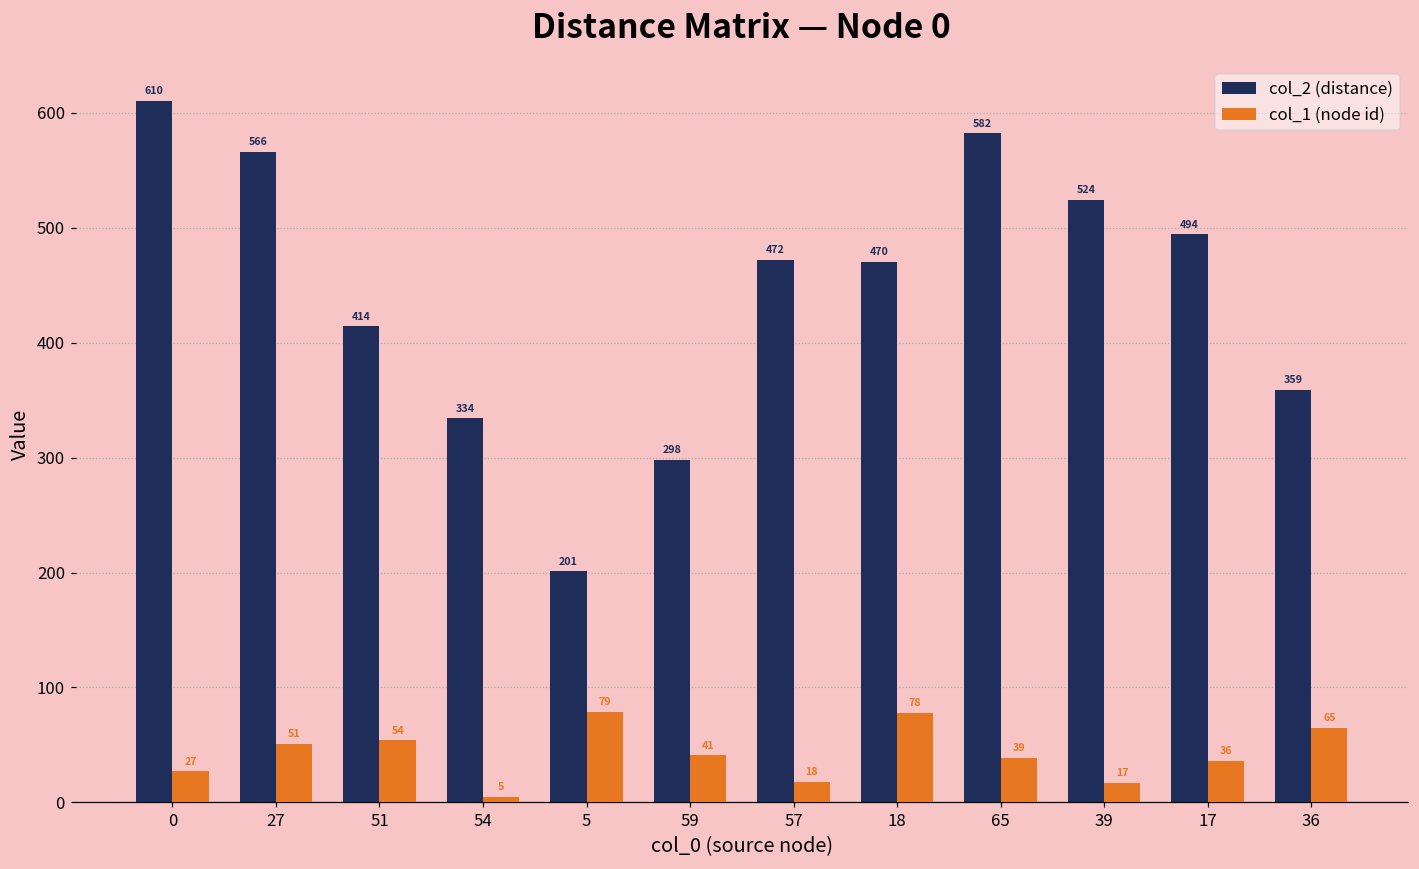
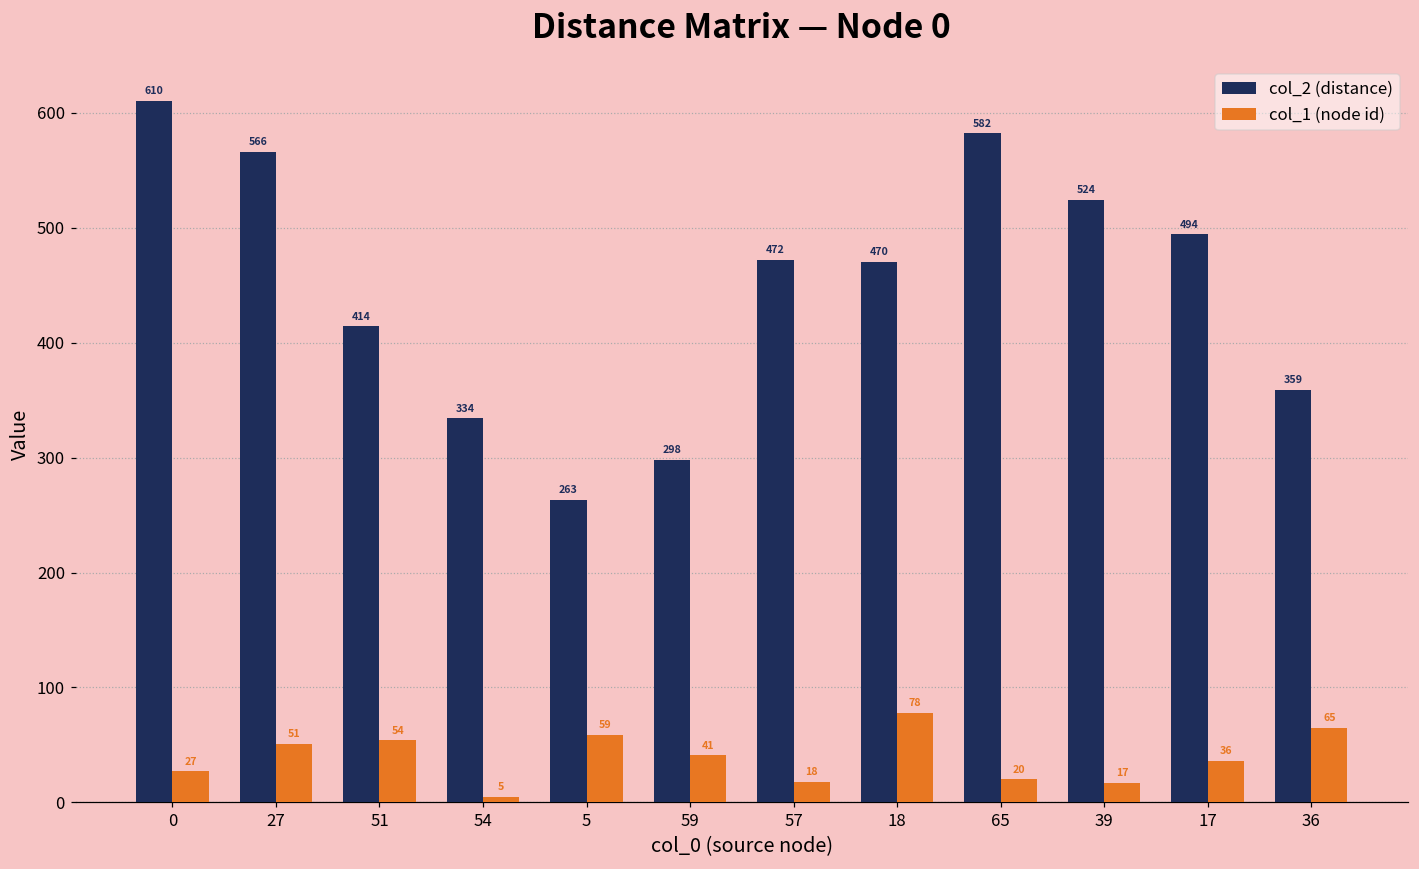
  {
    "col_2 (distance)": {
      "0": 610,
      "27": 566,
      "51": 414,
      "54": 334,
-     "5": 201,
+     "5": 263,
      "59": 298,
      "57": 472,
      "18": 470,
      "65": 582,
      "39": 524,
      "17": 494,
      "36": 359
    },
    "col_1 (node id)": {
      "0": 27,
      "27": 51,
      "51": 54,
      "54": 5,
-     "5": 79,
+     "5": 59,
      "59": 41,
      "57": 18,
      "18": 78,
-     "65": 39,
+     "65": 20,
      "39": 17,
      "17": 36,
      "36": 65
    }
  }
